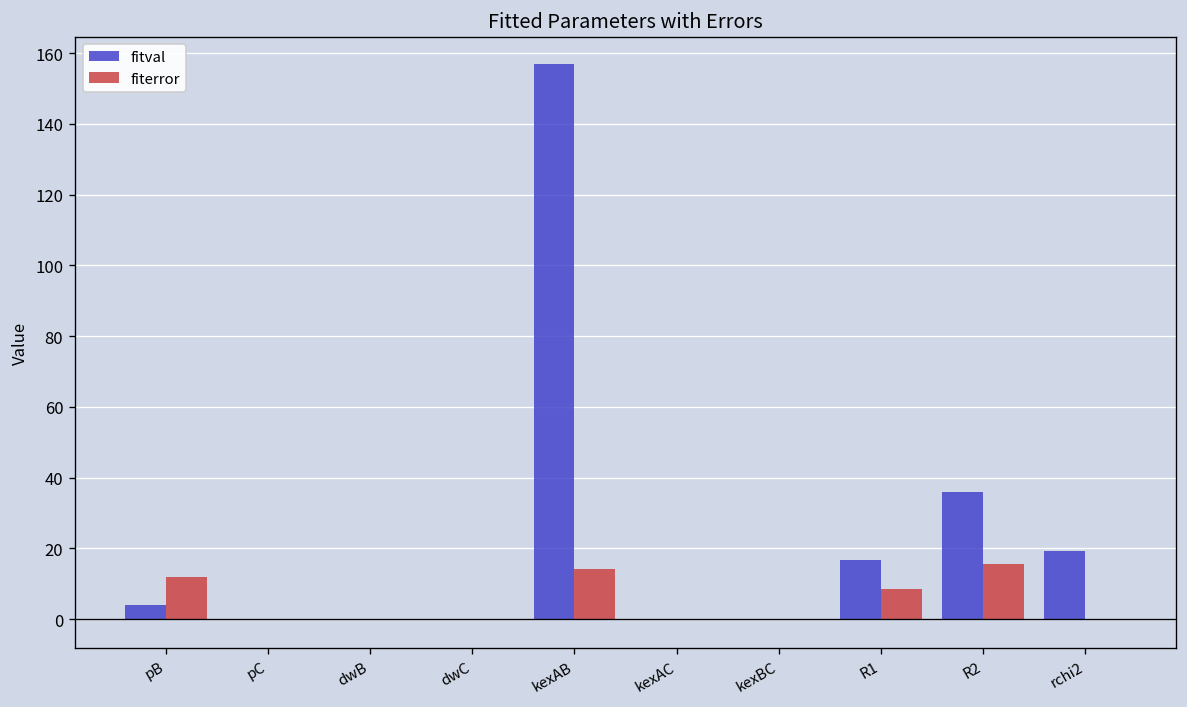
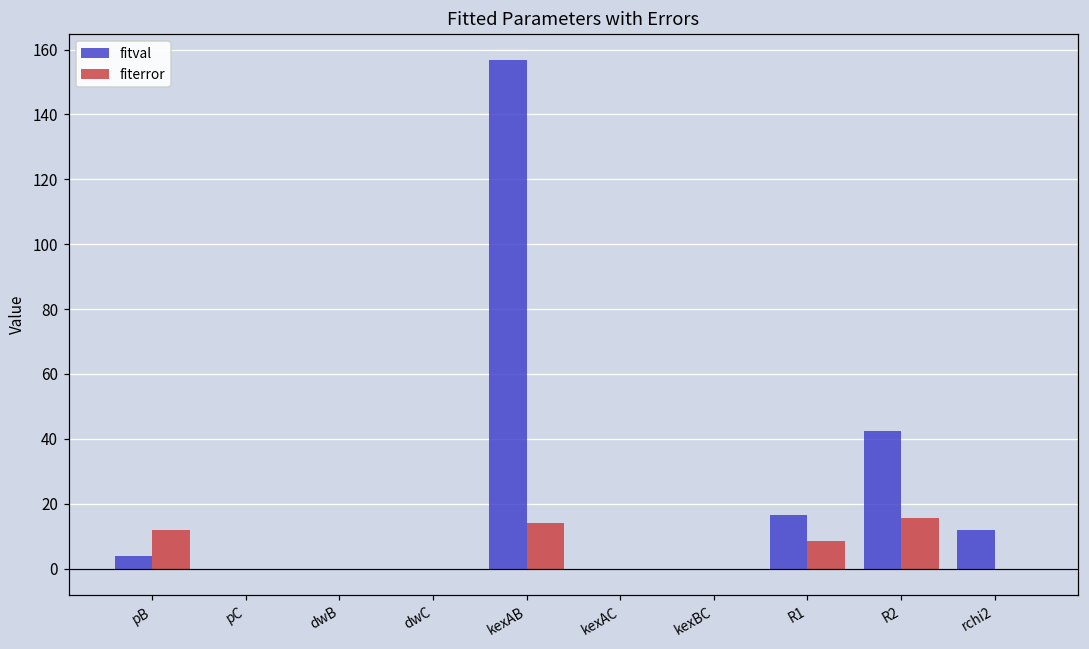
  {
    "fitval": {
      "pB": 4,
      "pC": 0,
      "dwC": 0,
      "kexAB": 157,
      "kexAC": 0,
      "kexBC": 0,
      "R1": 17,
-     "R2": 36,
-     "rchi2": 19
+     "R2": 42,
+     "rchi2": 12
    },
    "fiterror": {
      "pB": 12,
      "pC": 0,
      "dwC": 0,
      "kexAB": 14,
      "kexAC": 0,
      "kexBC": 0,
      "R1": 8,
      "R2": 16,
      "rchi2": 0
    }
  }
